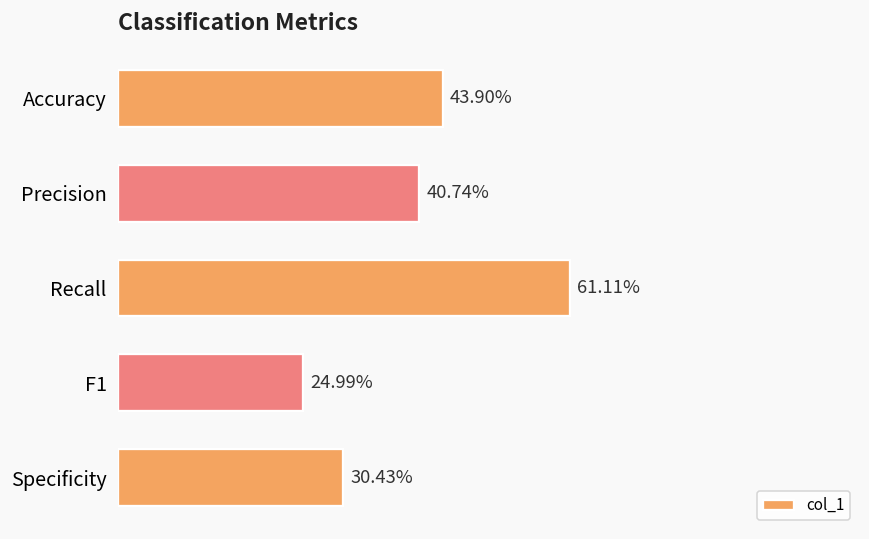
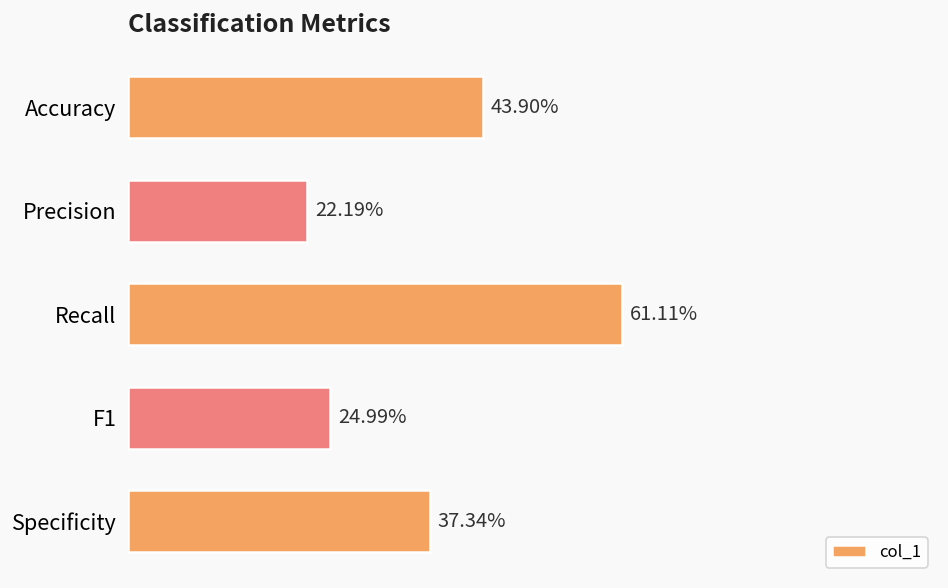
  {
    "Accuracy": "43.90%",
-   "Precision": "40.74%",
+   "Precision": "22.19%",
    "Recall": "61.11%",
    "F1": "24.99%",
-   "Specificity": "30.43%"
+   "Specificity": "37.34%"
  }
